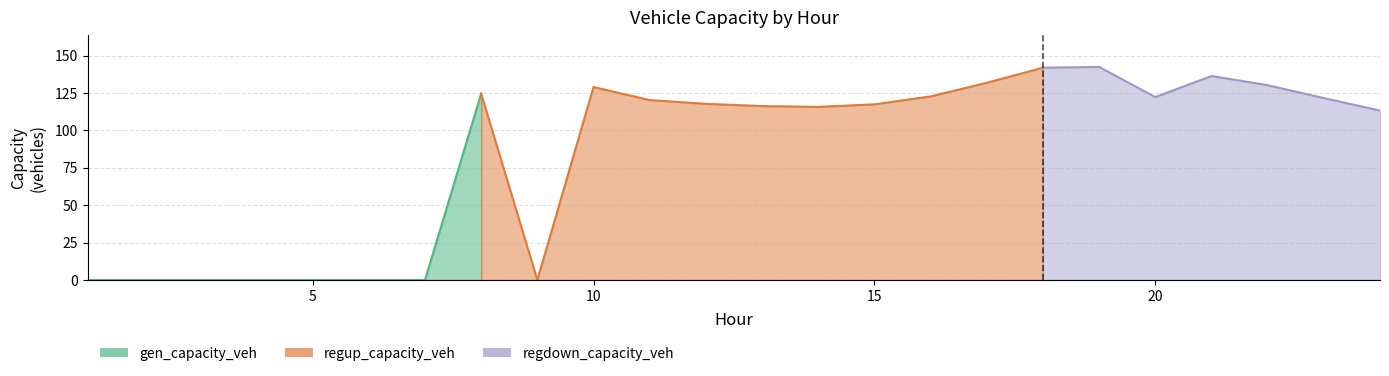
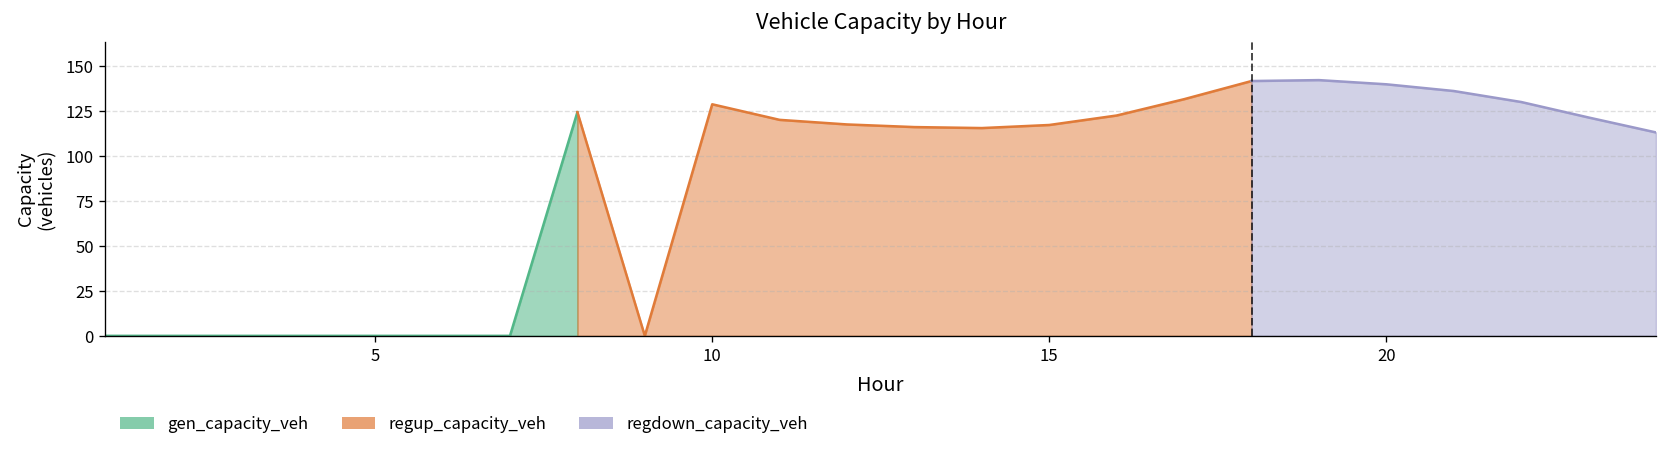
  {
    "gen_capacity_veh": {
      "5": 0
    },
    "regup_capacity_veh": {
      "10": 129,
      "15": 117
    },
    "regdown_capacity_veh": {
-     "20": 122
+     "20": 140
    }
  }
